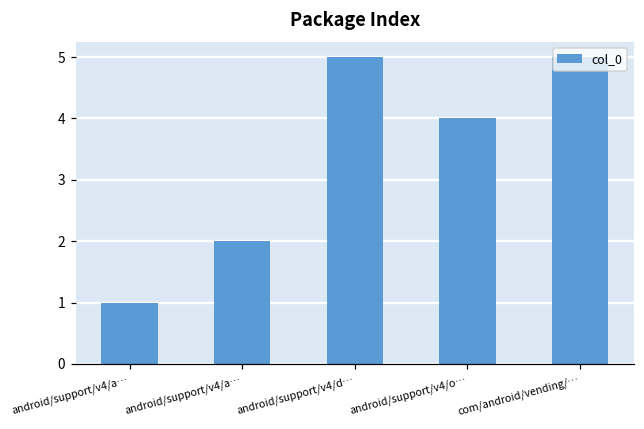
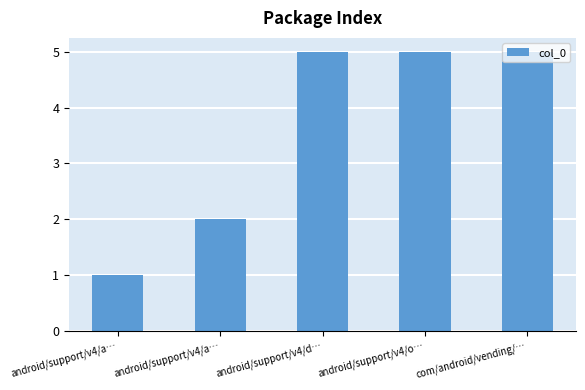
  {
    "android/support/v4/d…": 5,
-   "android/support/v4/o…": 4
+   "android/support/v4/o…": 5
  }
